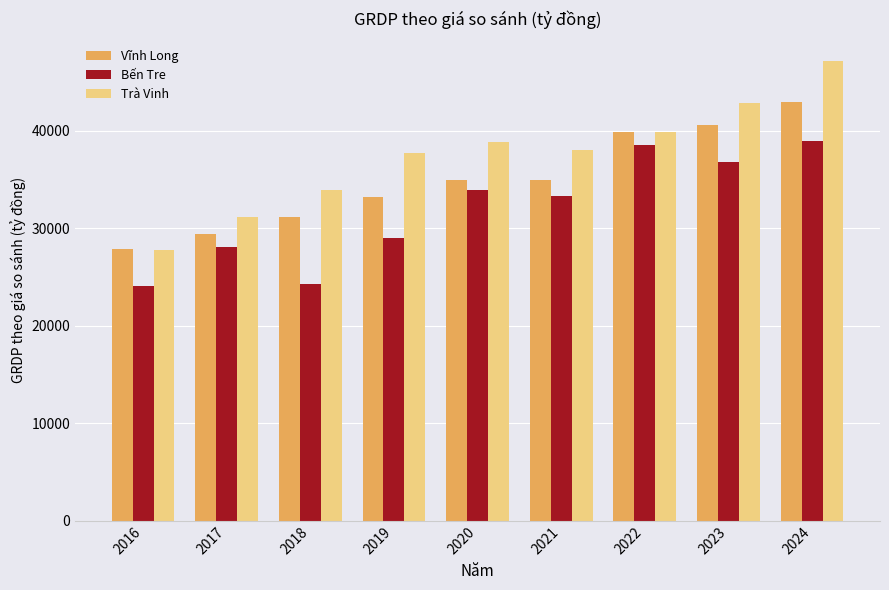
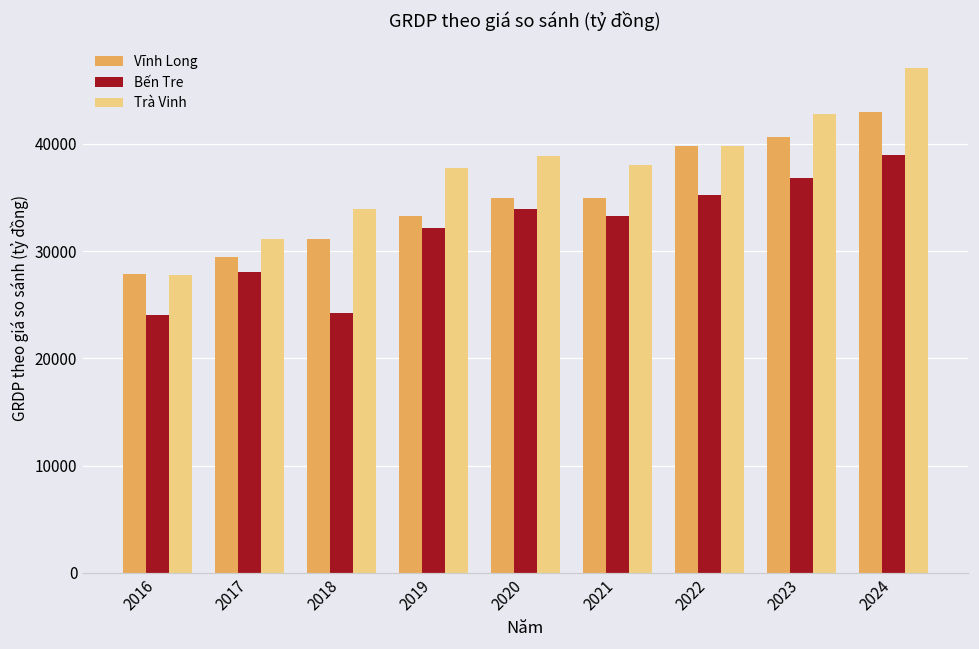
  {
    "Bến Tre": {
      "2016": 24000,
      "2017": 28000,
      "2018": 24000,
-     "2019": 29000,
+     "2019": 32000,
      "2020": 34000,
      "2021": 33000,
-     "2022": 39000,
+     "2022": 35000,
      "2023": 37000,
      "2024": 39000
    }
  }
